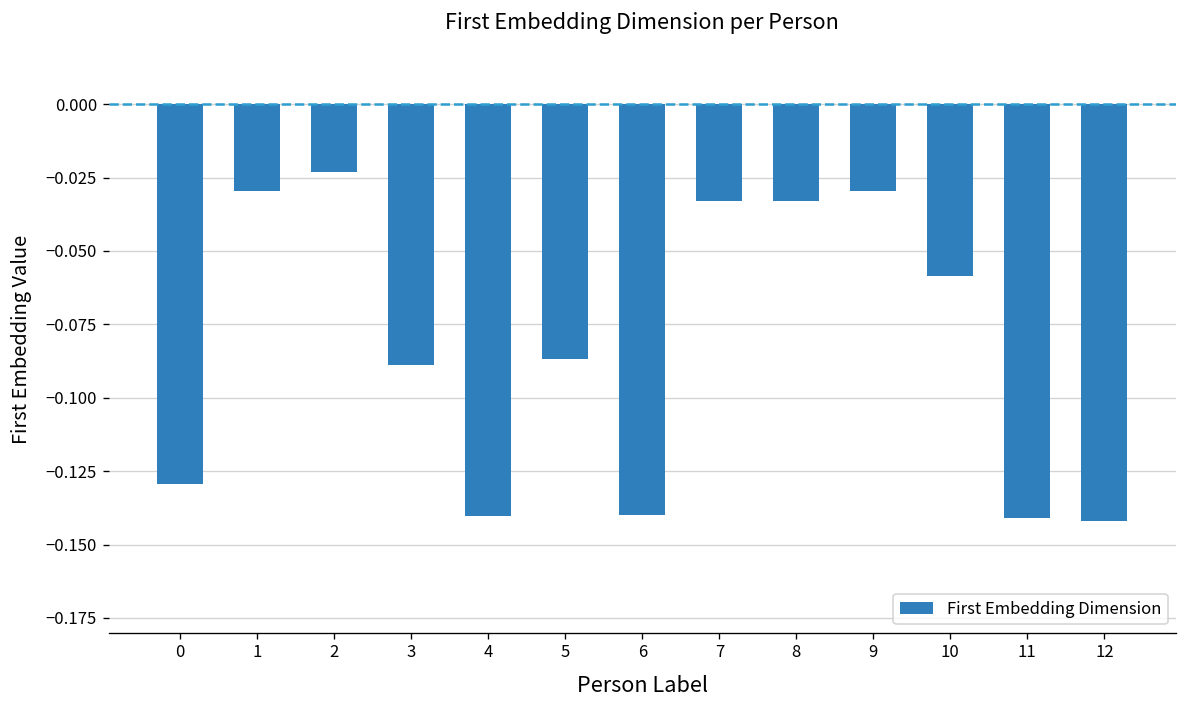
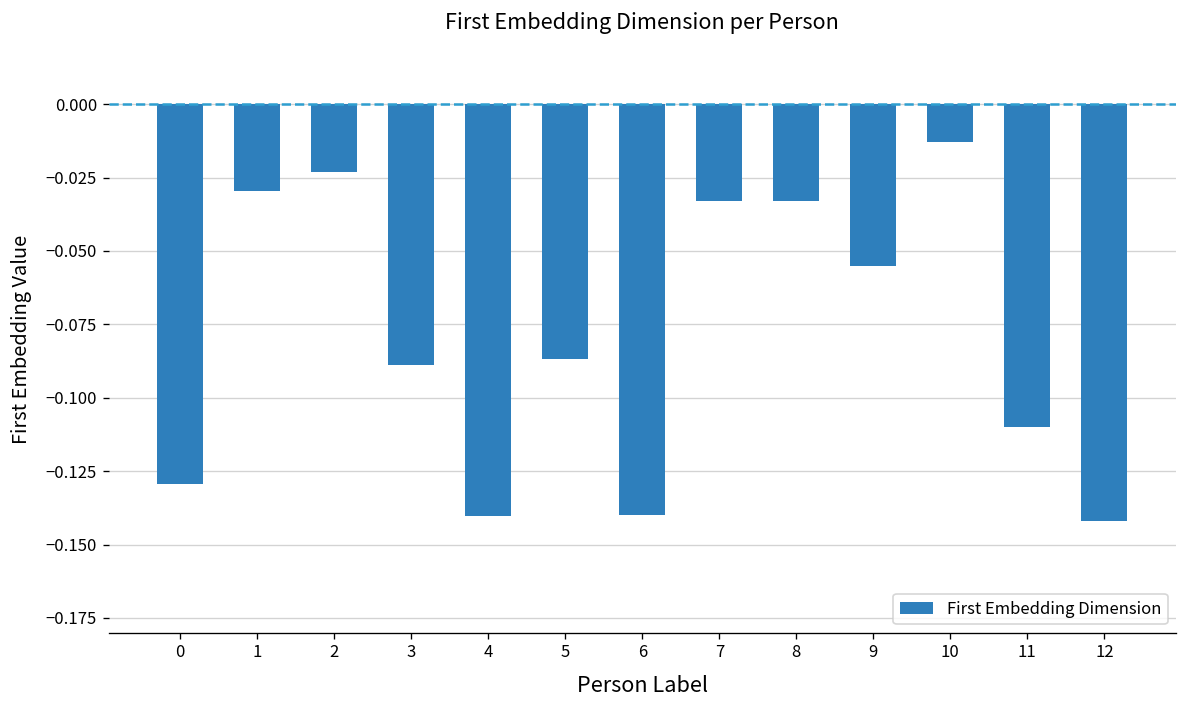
  {
    "0": -0.129,
    "1": -0.030,
    "2": -0.023,
    "3": -0.089,
    "4": -0.140,
    "5": -0.087,
    "6": -0.140,
    "7": -0.033,
    "8": -0.033,
-   "9": -0.030,
-   "10": -0.058,
-   "11": -0.141,
+   "9": -0.055,
+   "10": -0.013,
+   "11": -0.110,
    "12": -0.142
  }
